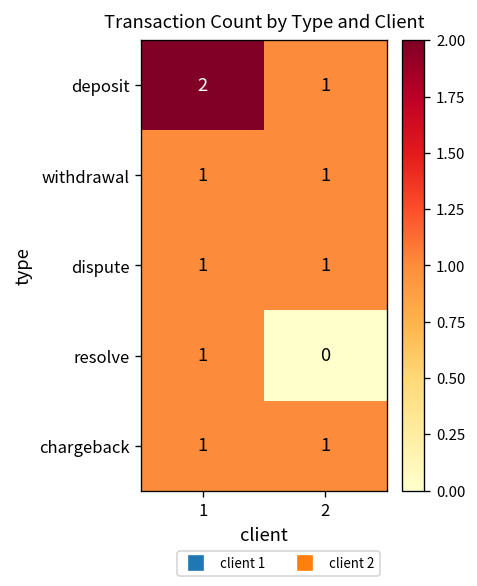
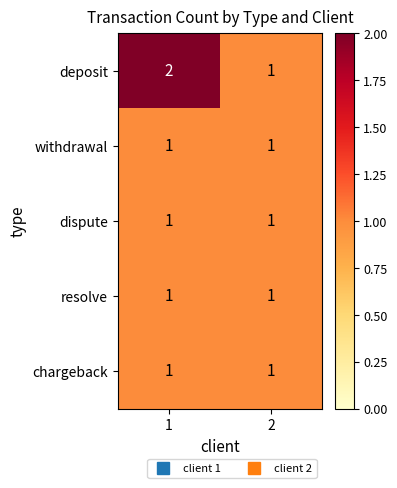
  {
    "deposit": {
      "1": 2,
      "2": 1
    },
    "withdrawal": {
      "1": 1,
      "2": 1
    },
    "dispute": {
      "1": 1,
      "2": 1
    },
    "resolve": {
      "1": 1,
-     "2": 0
+     "2": 1
    },
    "chargeback": {
      "1": 1,
      "2": 1
    }
  }
